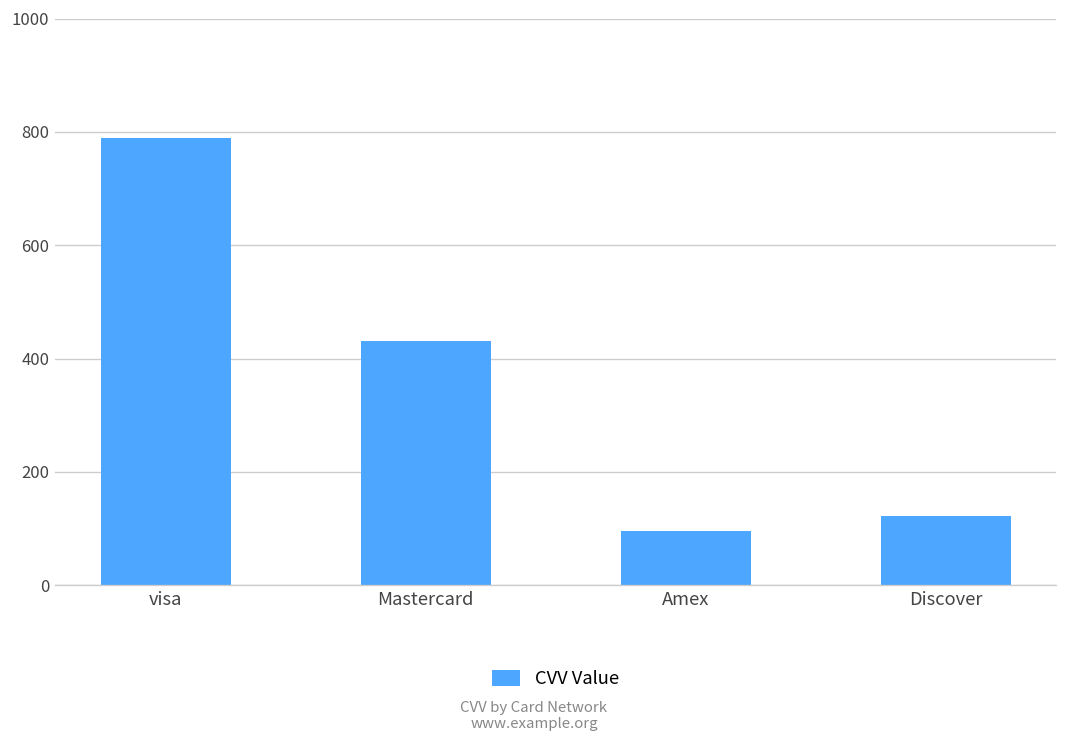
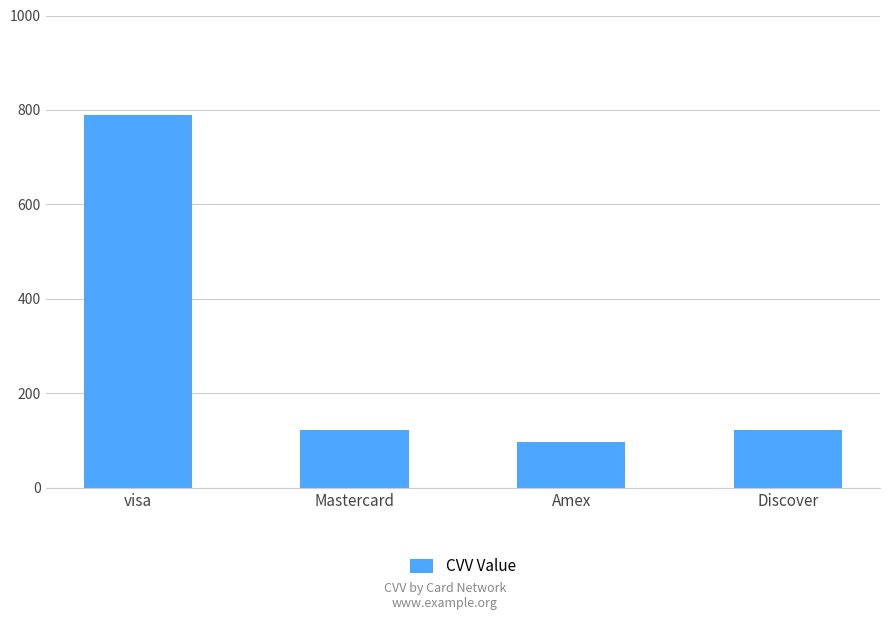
  {
    "visa": 790,
-   "Mastercard": 430,
+   "Mastercard": 120,
    "Amex": 100,
    "Discover": 120
  }
